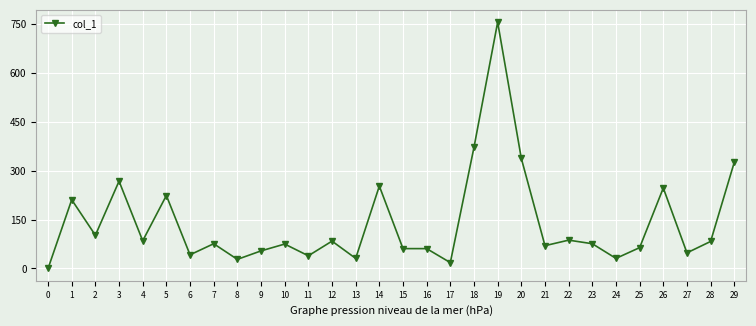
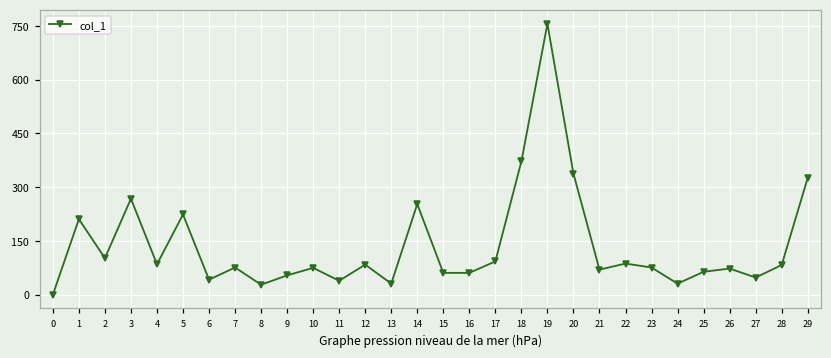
  {
    "0": 0,
    "1": 210,
    "2": 100,
    "3": 270,
    "4": 90,
    "5": 220,
    "6": 40,
    "7": 80,
    "8": 30,
    "9": 50,
    "10": 80,
    "11": 40,
    "12": 80,
    "13": 30,
    "14": 250,
    "15": 60,
    "16": 60,
-   "17": 20,
+   "17": 90,
    "18": 370,
    "19": 760,
    "20": 340,
    "21": 70,
    "22": 90,
    "23": 80,
    "24": 30,
    "25": 60,
-   "26": 250,
+   "26": 70,
    "27": 50,
    "28": 80,
    "29": 330
  }
